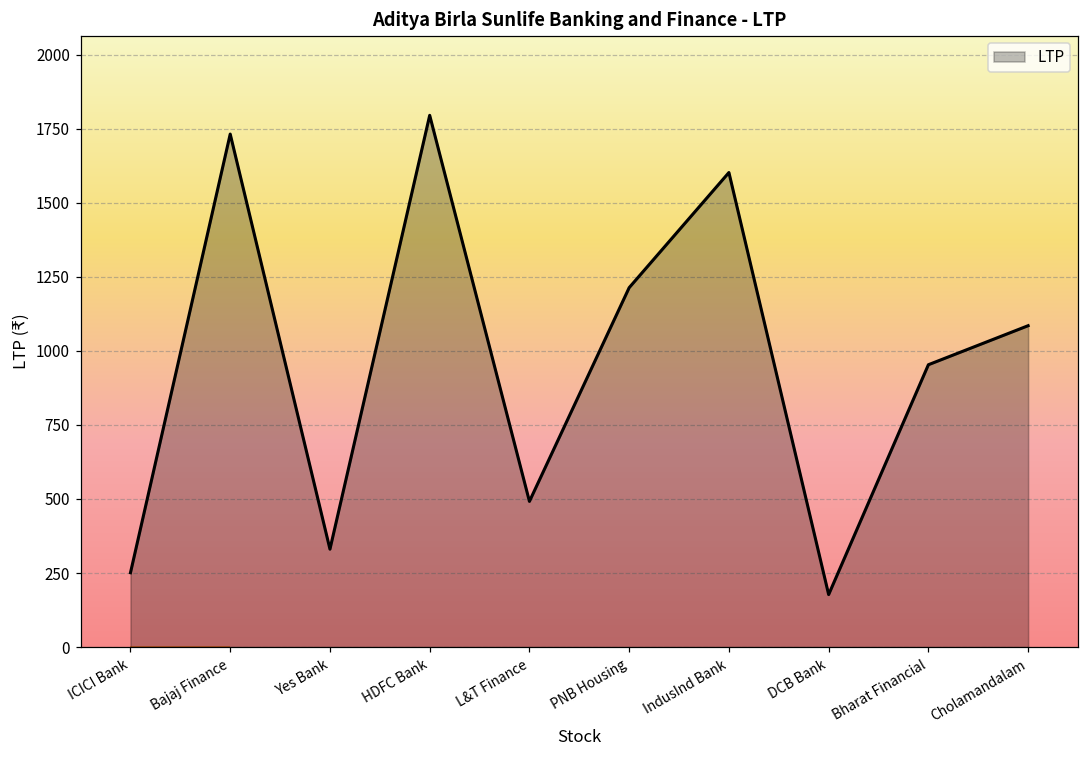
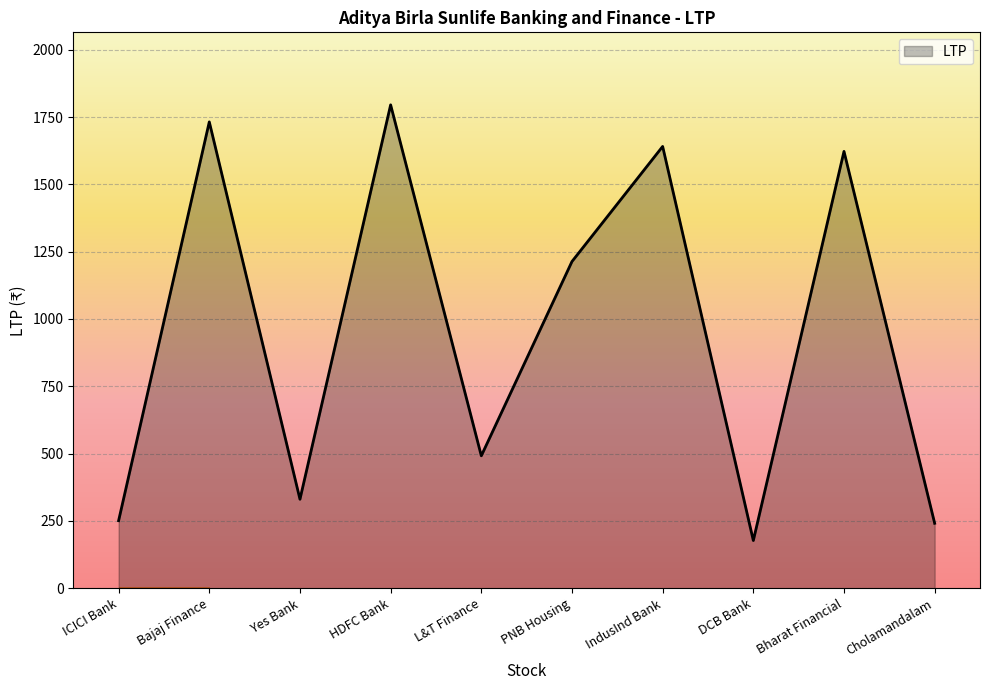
  {
    "ICICI Bank": 250,
    "Bajaj Finance": 1730,
    "Yes Bank": 330,
    "HDFC Bank": 1800,
    "L&T Finance": 490,
    "PNB Housing": 1210,
-   "IndusInd Bank": 1600,
+   "IndusInd Bank": 1640,
    "DCB Bank": 180,
-   "Bharat Financial": 950,
-   "Cholamandalam": 1090
+   "Bharat Financial": 1620,
+   "Cholamandalam": 240
  }
